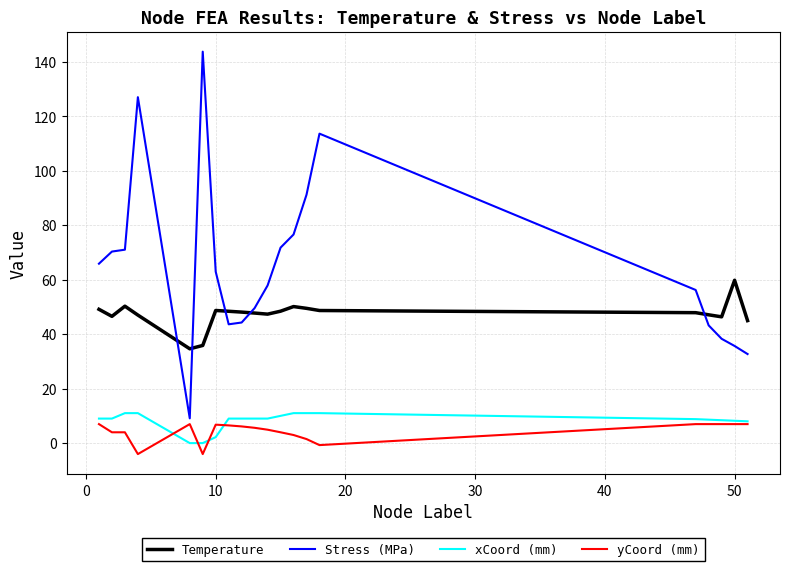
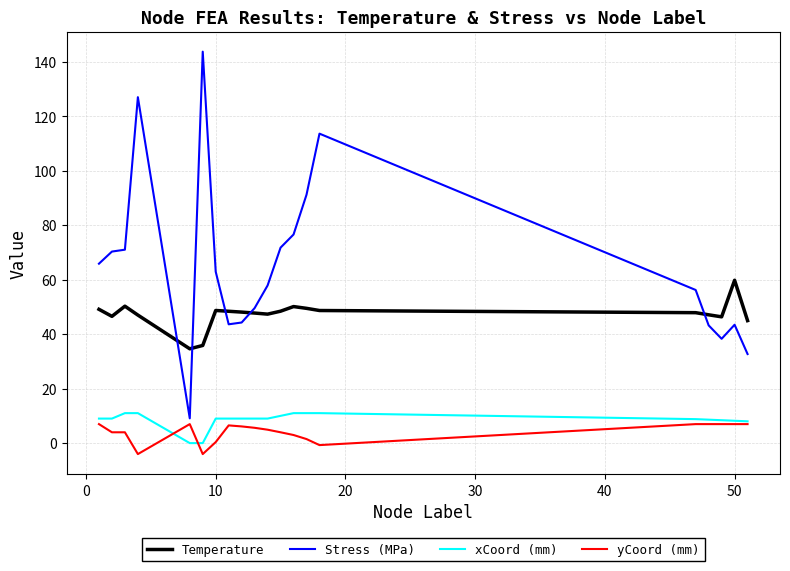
  {
    "Temperature": {
      "10": 49,
      "50": 60
    },
    "Stress (MPa)": {
      "10": 63,
-     "50": 36
+     "50": 43
    },
    "xCoord (mm)": {
-     "10": 2,
+     "10": 9,
      "50": 8
    },
    "yCoord (mm)": {
-     "10": 7,
+     "10": 0,
      "50": 7
    }
  }
